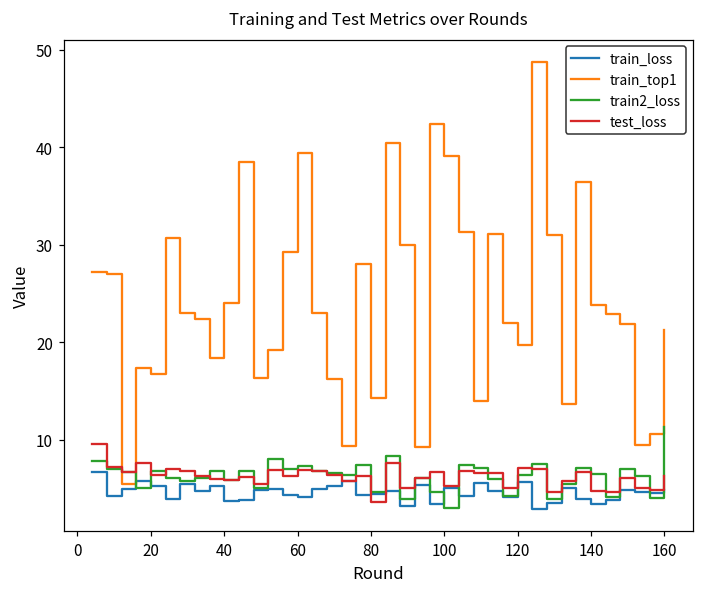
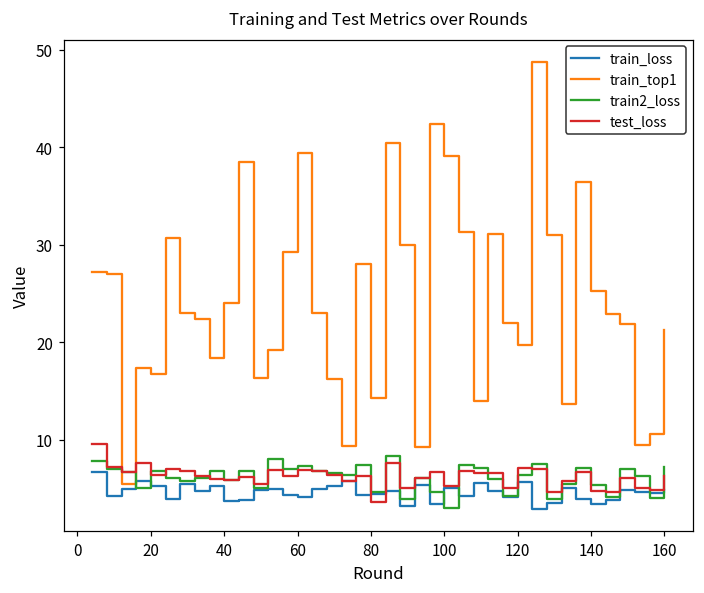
  {
    "train_loss": {
      "20": 5,
      "40": 4,
      "60": 4,
      "120": 6,
      "140": 3,
      "160": 5
    },
    "train_top1": {
      "20": 17,
      "40": 24,
      "60": 39,
      "80": 14,
      "100": 39,
      "120": 20,
-     "140": 24,
+     "140": 25,
      "160": 21
    },
    "train2_loss": {
      "20": 7,
      "60": 7,
      "100": 3,
      "120": 6,
-     "140": 6,
-     "160": 11
+     "140": 5,
+     "160": 7
    },
    "test_loss": {
      "20": 6,
      "60": 7,
      "80": 4,
      "120": 7,
      "140": 5,
      "160": 6
    }
  }
